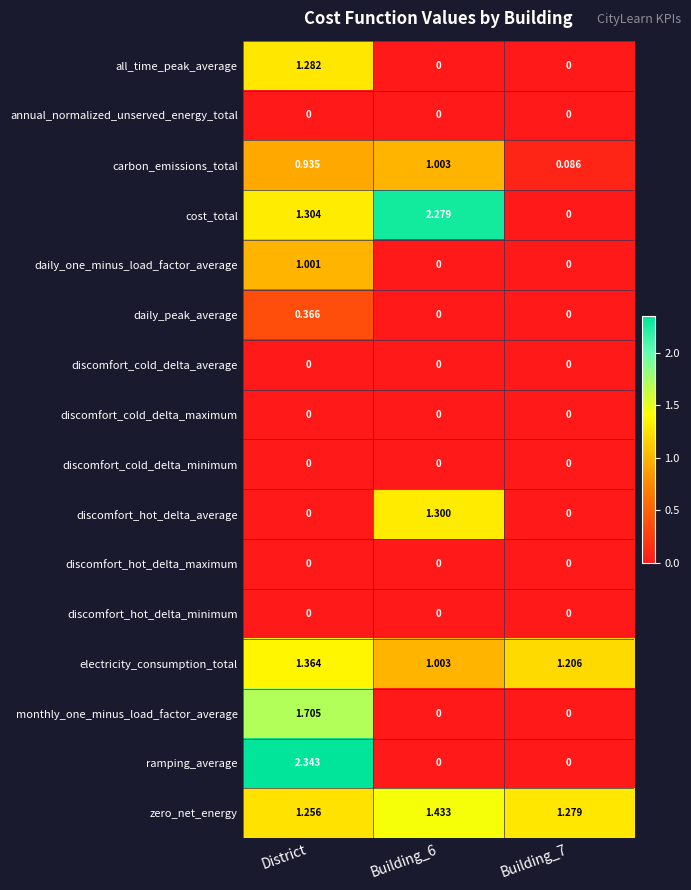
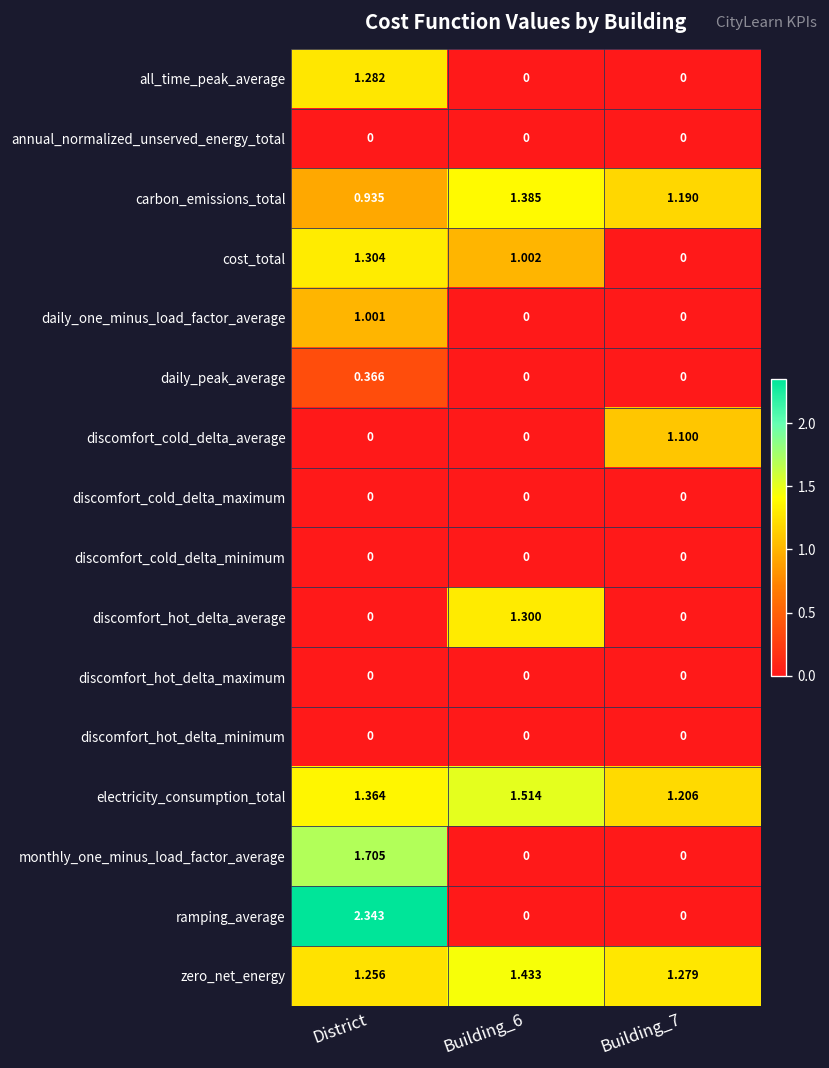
  {
    "all_time_peak_average": {
      "District": 1.282,
      "Building_6": 0,
      "Building_7": 0
    },
    "annual_normalized_unserved_energy_total": {
      "District": 0,
      "Building_6": 0,
      "Building_7": 0
    },
    "carbon_emissions_total": {
      "District": 0.935,
-     "Building_6": 1.003,
-     "Building_7": 0.086
+     "Building_6": 1.385,
+     "Building_7": 1.190
    },
    "cost_total": {
      "District": 1.304,
-     "Building_6": 2.279,
+     "Building_6": 1.002,
      "Building_7": 0
    },
    "daily_one_minus_load_factor_average": {
      "District": 1.001,
      "Building_6": 0,
      "Building_7": 0
    },
    "daily_peak_average": {
      "District": 0.366,
      "Building_6": 0,
      "Building_7": 0
    },
    "discomfort_cold_delta_average": {
      "District": 0,
      "Building_6": 0,
-     "Building_7": 0
+     "Building_7": 1.100
    },
    "discomfort_cold_delta_maximum": {
      "District": 0,
      "Building_6": 0,
      "Building_7": 0
    },
    "discomfort_cold_delta_minimum": {
      "District": 0,
      "Building_6": 0,
      "Building_7": 0
    },
    "discomfort_hot_delta_average": {
      "District": 0,
      "Building_6": 1.300,
      "Building_7": 0
    },
    "discomfort_hot_delta_maximum": {
      "District": 0,
      "Building_6": 0,
      "Building_7": 0
    },
    "discomfort_hot_delta_minimum": {
      "District": 0,
      "Building_6": 0,
      "Building_7": 0
    },
    "electricity_consumption_total": {
      "District": 1.364,
-     "Building_6": 1.003,
+     "Building_6": 1.514,
      "Building_7": 1.206
    },
    "monthly_one_minus_load_factor_average": {
      "District": 1.705,
      "Building_6": 0,
      "Building_7": 0
    },
    "ramping_average": {
      "District": 2.343,
      "Building_6": 0,
      "Building_7": 0
    },
    "zero_net_energy": {
      "District": 1.256,
      "Building_6": 1.433,
      "Building_7": 1.279
    }
  }
